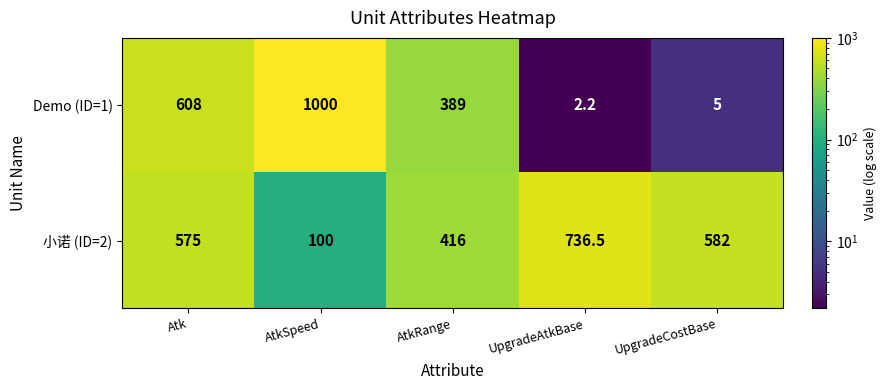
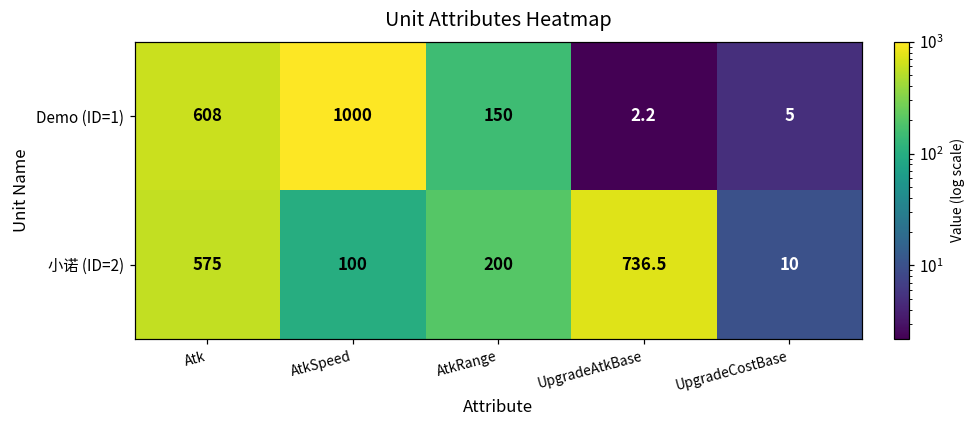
  {
    "Demo (ID=1)": {
      "Atk": 608,
      "AtkSpeed": 1000,
-     "AtkRange": 389,
+     "AtkRange": 150,
      "UpgradeAtkBase": 2.2,
      "UpgradeCostBase": 5
    },
    "小诺 (ID=2)": {
      "Atk": 575,
      "AtkSpeed": 100,
-     "AtkRange": 416,
+     "AtkRange": 200,
      "UpgradeAtkBase": 736.5,
-     "UpgradeCostBase": 582
+     "UpgradeCostBase": 10
    }
  }
